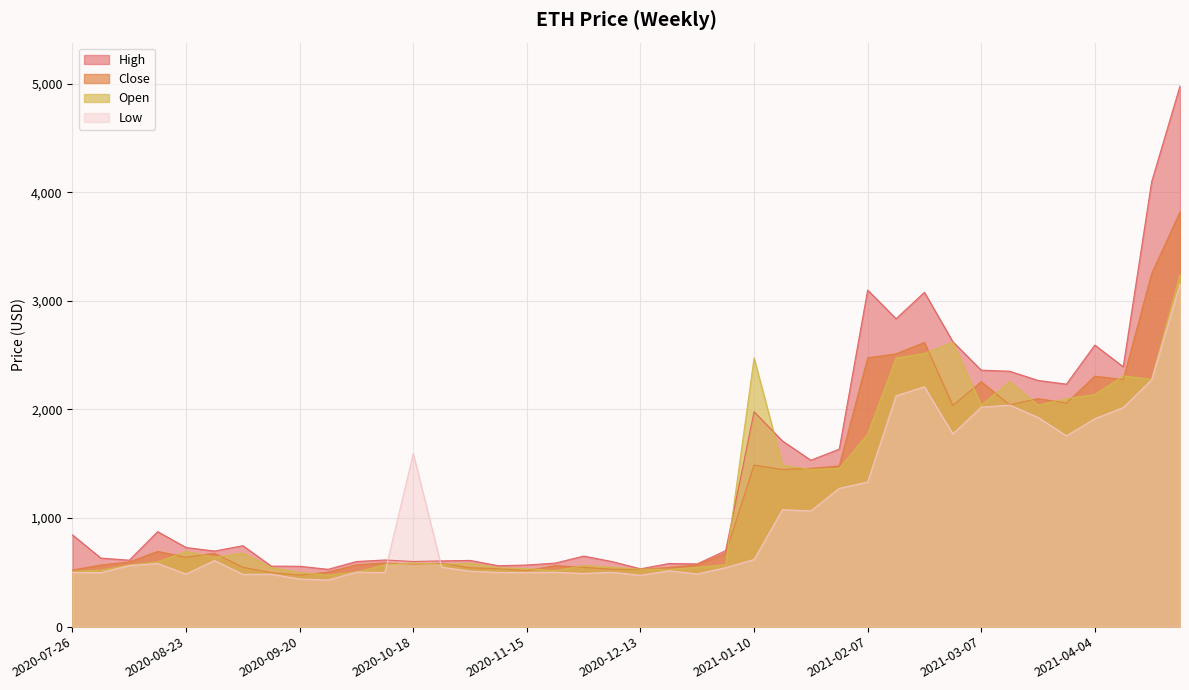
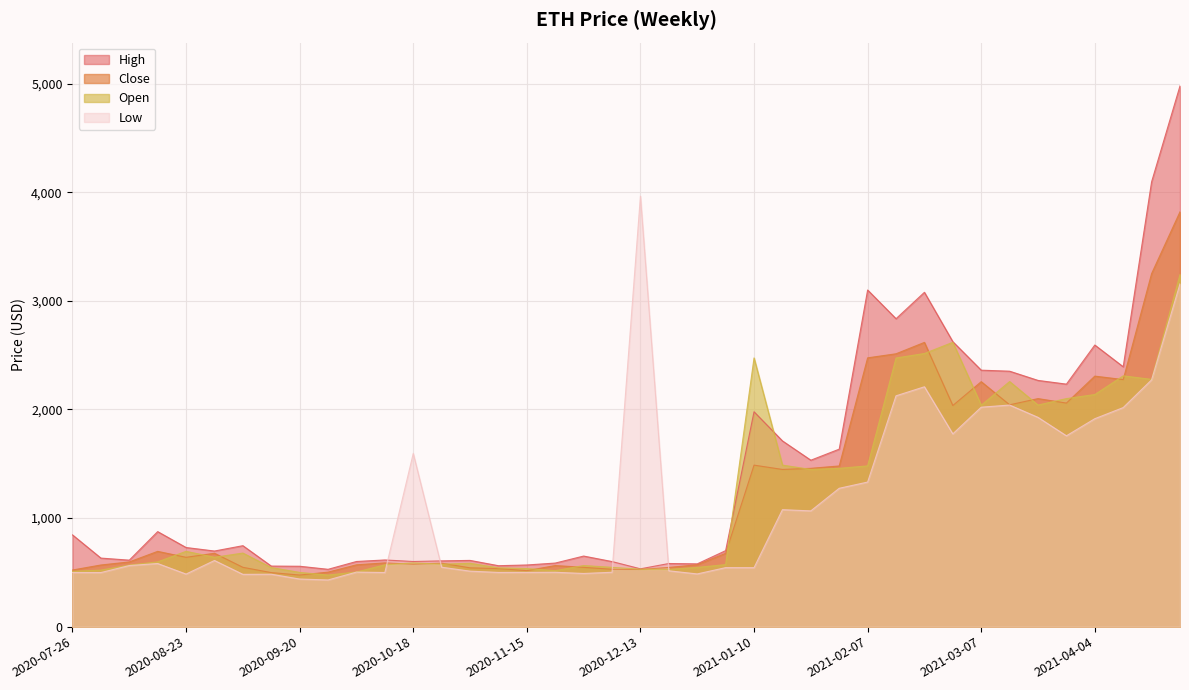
  {
    "Open": {
      "2020-08-23": "690",
      "2020-09-20": "500",
      "2021-01-10": "2,470",
-     "2021-02-07": "1,770",
+     "2021-02-07": "1,480",
      "2021-04-04": "2,140"
    },
    "Low": {
      "2020-08-23": "480",
      "2020-09-20": "440",
      "2020-10-18": "1,600",
-     "2020-12-13": "470",
-     "2021-01-10": "620",
+     "2020-12-13": "3,960",
+     "2021-01-10": "540",
      "2021-02-07": "1,330",
      "2021-04-04": "1,910"
    }
  }
